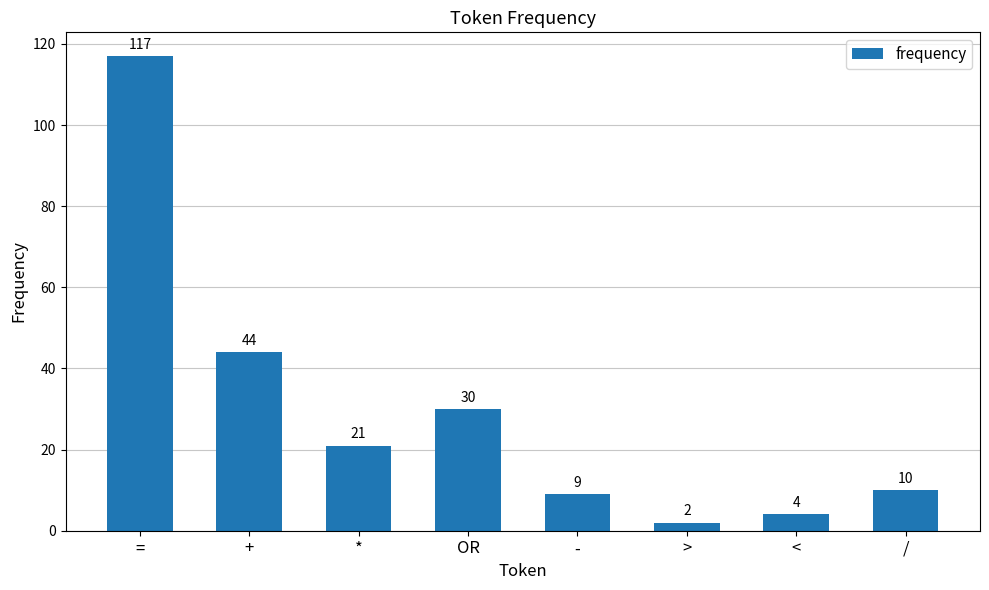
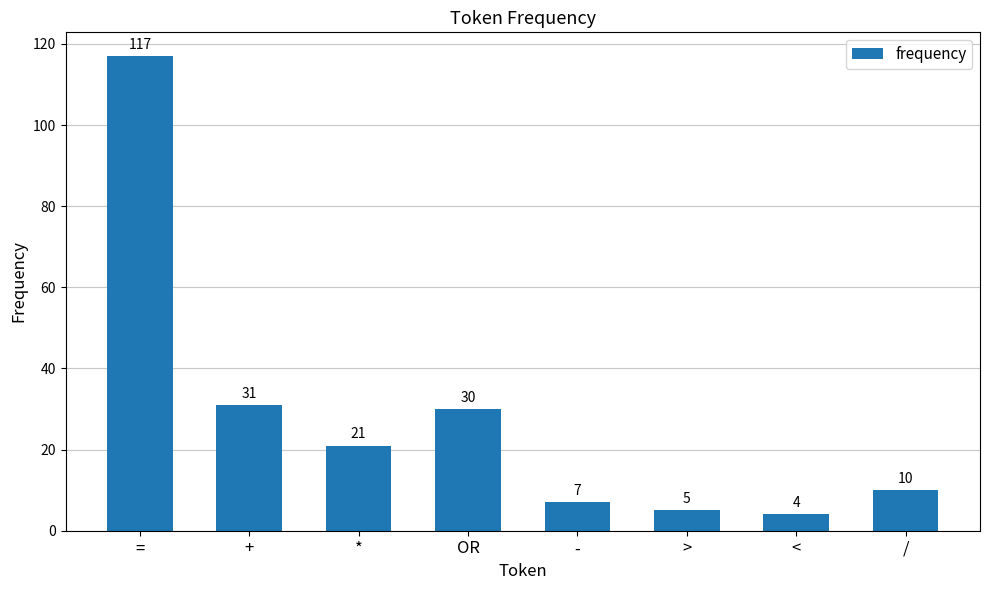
  {
    "=": 117,
-   "+": 44,
+   "+": 31,
    "*": 21,
    "OR": 30,
-   "-": 9,
-   ">": 2,
+   "-": 7,
+   ">": 5,
    "<": 4,
    "/": 10
  }
